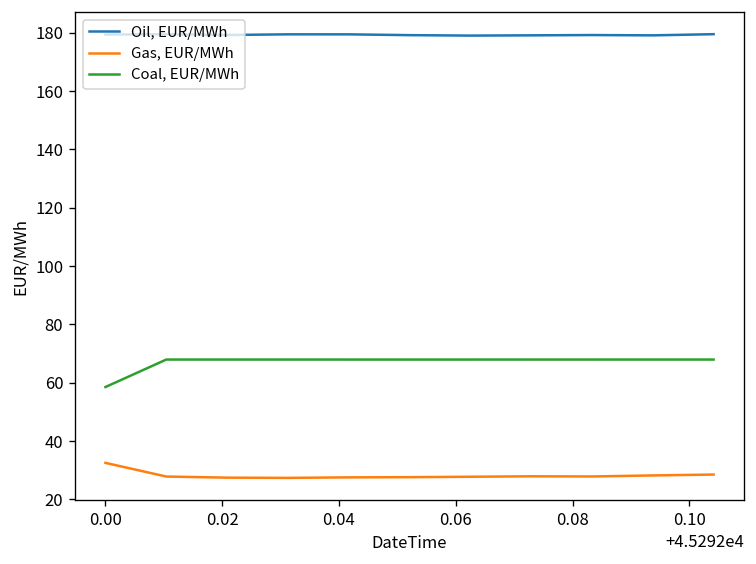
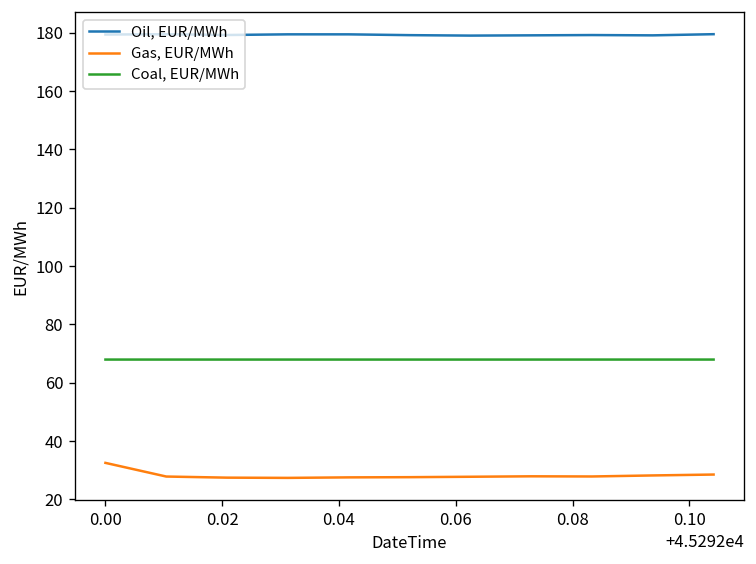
  {
    "Gas, EUR/MWh": {
      "0.00": 33
    },
    "Coal, EUR/MWh": {
-     "0.00": 59
+     "0.00": 68
    }
  }
